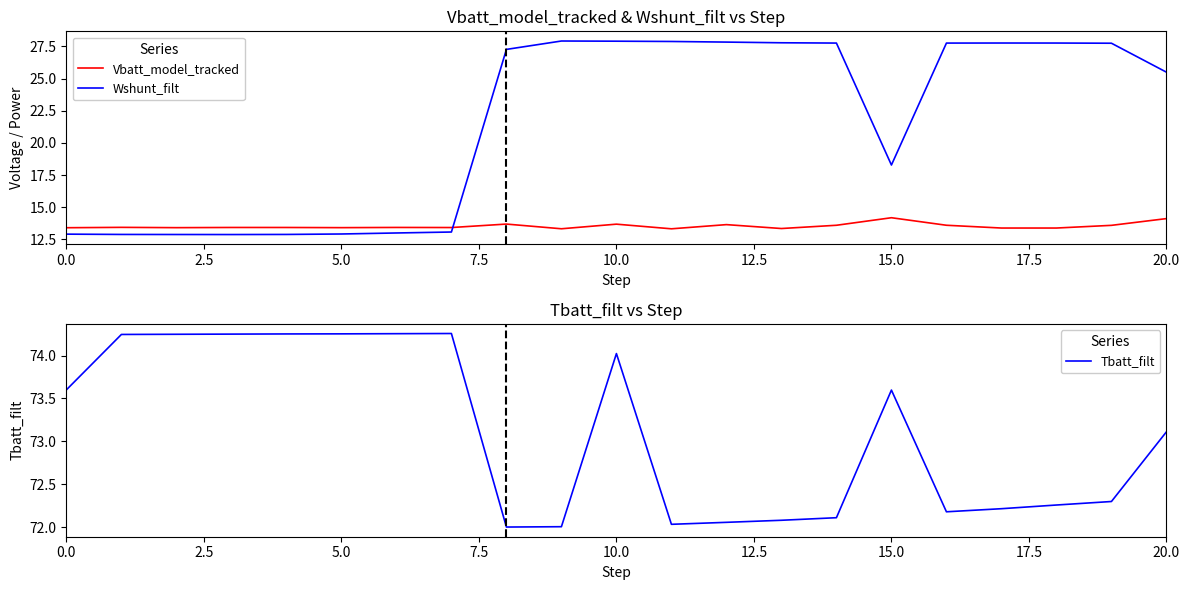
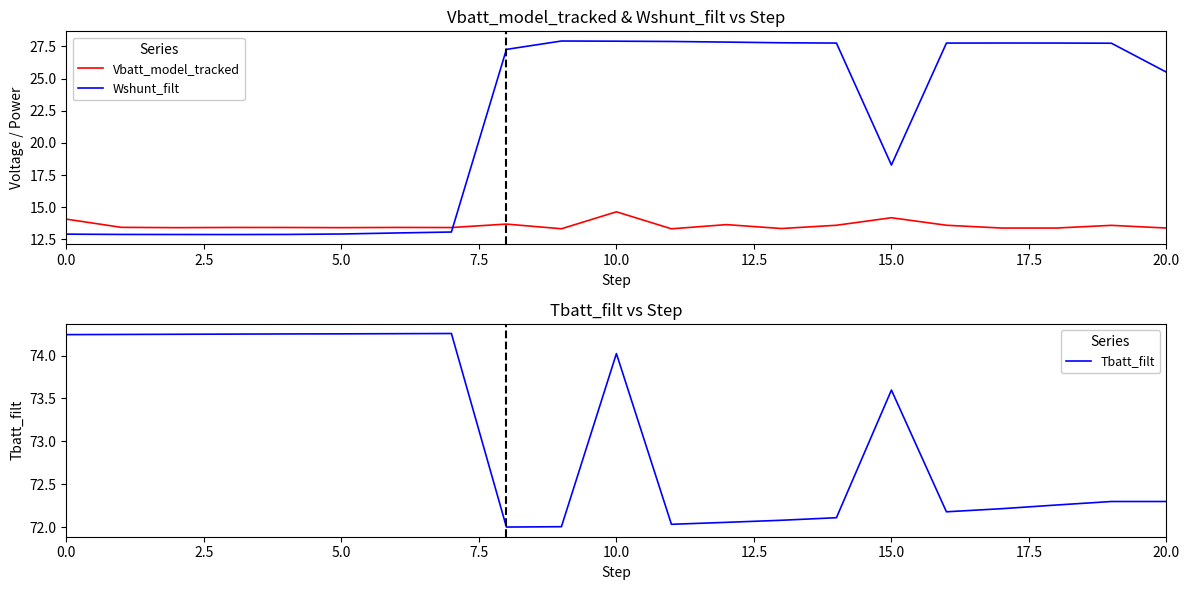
  {
    "Vbatt_model_tracked & Wshunt_filt vs Step": {
      "Vbatt_model_tracked": {
-       "0.0": 13.4,
+       "0.0": 14.1,
        "5.0": 13.4,
-       "10.0": 13.7,
+       "10.0": 14.6,
        "15.0": 14.2,
-       "20.0": 14.1
+       "20.0": 13.4
      },
      "Wshunt_filt": {
        "0.0": 12.9,
        "5.0": 12.9,
        "10.0": 27.9,
        "15.0": 18.3,
        "20.0": 25.5
      }
    },
    "Tbatt_filt vs Step": {
-     "0.0": 73.6,
+     "0.0": 74.2,
      "5.0": 74.3,
      "10.0": 74.0,
      "15.0": 73.6,
-     "20.0": 73.1
+     "20.0": 72.3
    }
  }
